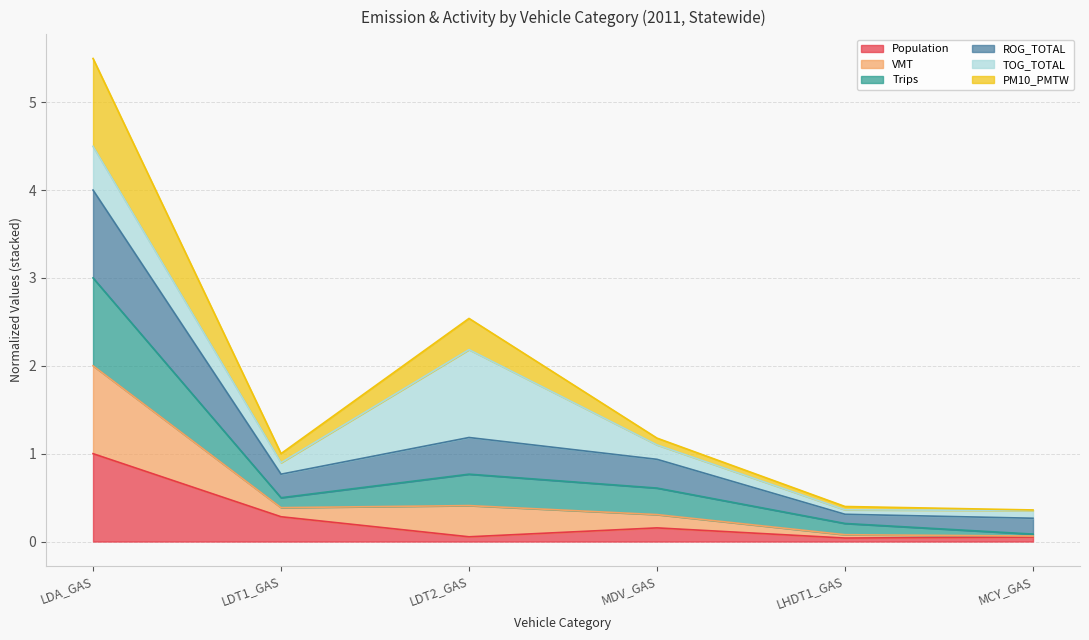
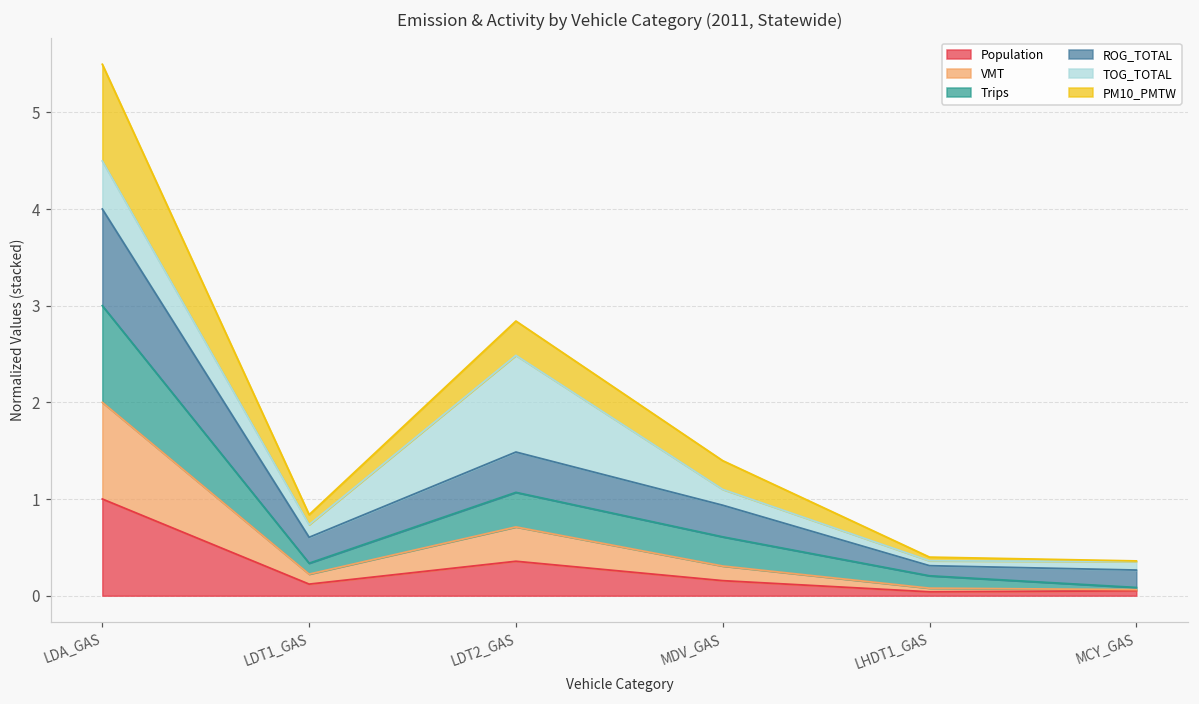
  {
    "Population": {
      "LDA_GAS": 1.0,
-     "LDT1_GAS": 0.3,
-     "LDT2_GAS": 0.1,
+     "LDT1_GAS": 0.1,
+     "LDT2_GAS": 0.4,
      "MDV_GAS": 0.2,
      "LHDT1_GAS": 0.0
    },
    "VMT": {
      "LDA_GAS": 1.0,
      "LDT1_GAS": 0.1,
      "LDT2_GAS": 0.4,
      "MDV_GAS": 0.2,
      "LHDT1_GAS": 0.0
    },
    "TOG_TOTAL": {
      "LDA_GAS": 0.5,
      "LDT1_GAS": 0.1,
      "LDT2_GAS": 1.0,
      "MDV_GAS": 0.2,
      "LHDT1_GAS": 0.1
    },
    "PM10_PMTW": {
      "LDA_GAS": 1.0,
      "LDT1_GAS": 0.1,
      "LDT2_GAS": 0.4,
-     "MDV_GAS": 0.1,
+     "MDV_GAS": 0.3,
      "LHDT1_GAS": 0.0
    }
  }
